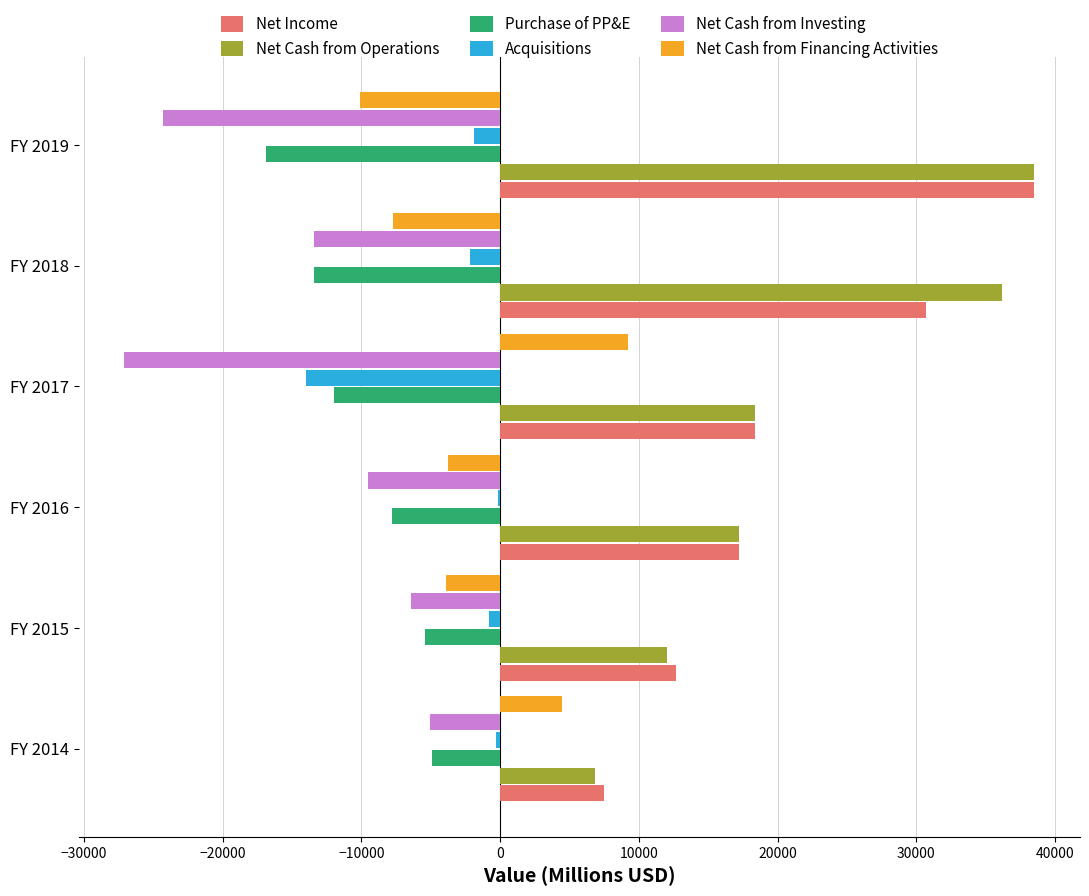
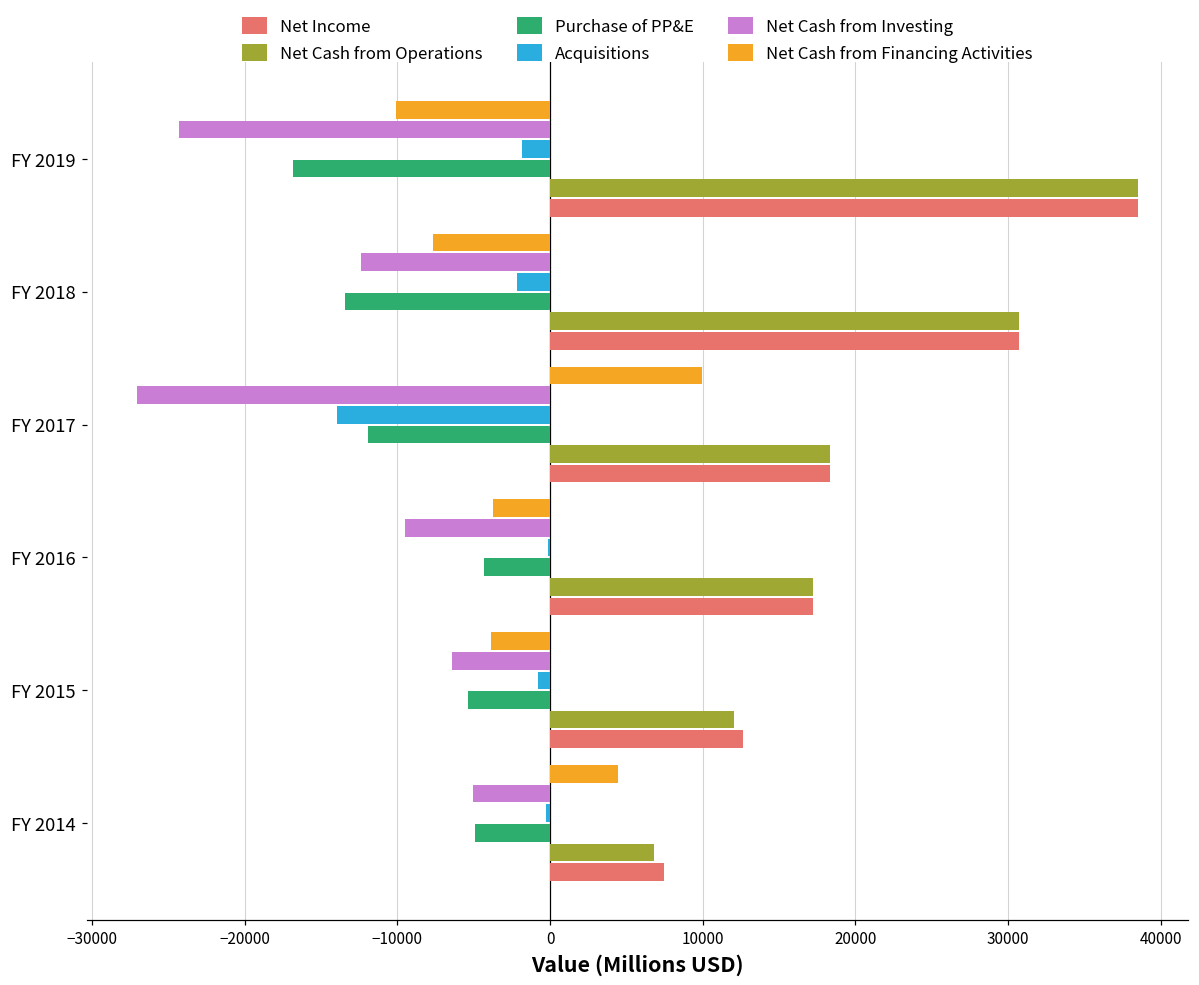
  {
    "Net Income": {
      "FY 2019": 38500,
      "FY 2018": 30700,
      "FY 2017": 18400,
      "FY 2016": 17200,
      "FY 2015": 12700,
      "FY 2014": 7500
    },
    "Net Cash from Operations": {
      "FY 2019": 38500,
-     "FY 2018": 36200,
+     "FY 2018": 30700,
      "FY 2017": 18400,
      "FY 2016": 17200,
      "FY 2015": 12000,
      "FY 2014": 6800
    },
    "Purchase of PP&E": {
      "FY 2019": -16900,
      "FY 2018": -13400,
      "FY 2017": -12000,
-     "FY 2016": -7800,
+     "FY 2016": -4300,
      "FY 2015": -5400,
      "FY 2014": -4900
    },
    "Acquisitions": {
      "FY 2019": -1900,
      "FY 2018": -2200,
      "FY 2017": -14000,
      "FY 2015": -800,
      "FY 2014": -300
    },
    "Net Cash from Investing": {
      "FY 2019": -24300,
-     "FY 2018": -13400,
+     "FY 2018": -12400,
      "FY 2017": -27100,
      "FY 2016": -9500,
      "FY 2015": -6500,
      "FY 2014": -5100
    },
    "Net Cash from Financing Activities": {
      "FY 2019": -10100,
      "FY 2018": -7700,
-     "FY 2017": 9200,
+     "FY 2017": 9900,
      "FY 2016": -3700,
      "FY 2015": -3900,
      "FY 2014": 4400
    }
  }
